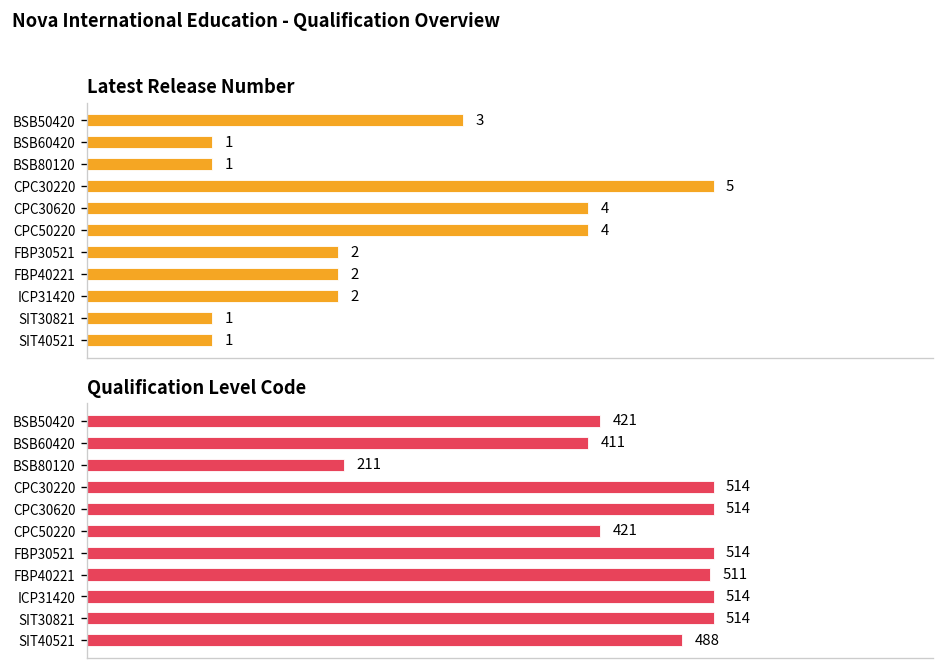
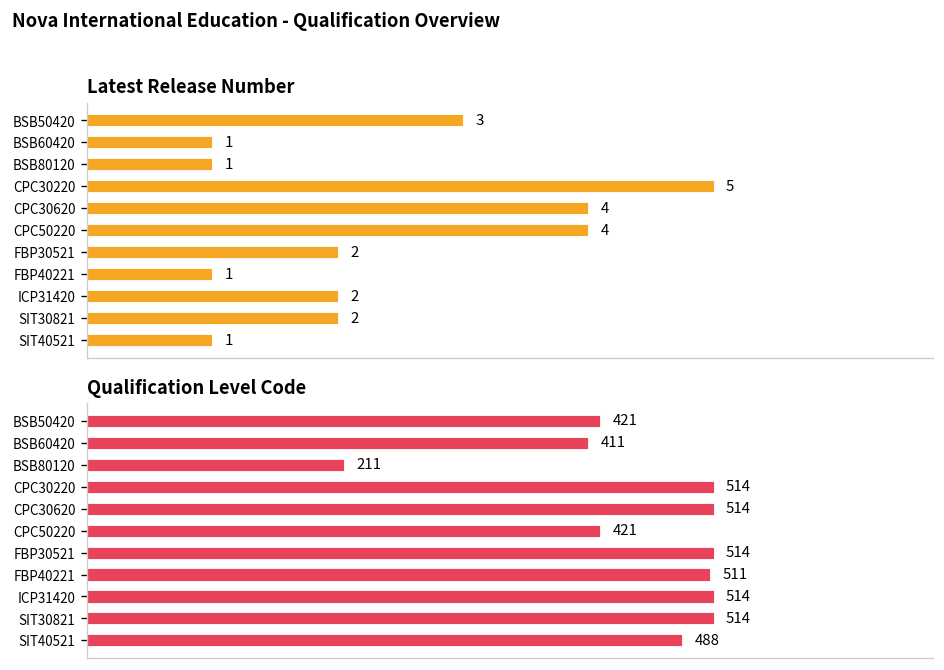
  {
    "Latest Release Number": {
      "BSB50420": 3,
      "BSB60420": 1,
      "BSB80120": 1,
      "CPC30220": 5,
      "CPC30620": 4,
      "CPC50220": 4,
      "FBP30521": 2,
-     "FBP40221": 2,
+     "FBP40221": 1,
      "ICP31420": 2,
-     "SIT30821": 1,
+     "SIT30821": 2,
      "SIT40521": 1
    },
    "Qualification Level Code": {
      "BSB50420": 421,
      "BSB60420": 411,
      "BSB80120": 211,
      "CPC30220": 514,
      "CPC30620": 514,
      "CPC50220": 421,
      "FBP30521": 514,
      "FBP40221": 511,
      "ICP31420": 514,
      "SIT30821": 514,
      "SIT40521": 488
    }
  }
